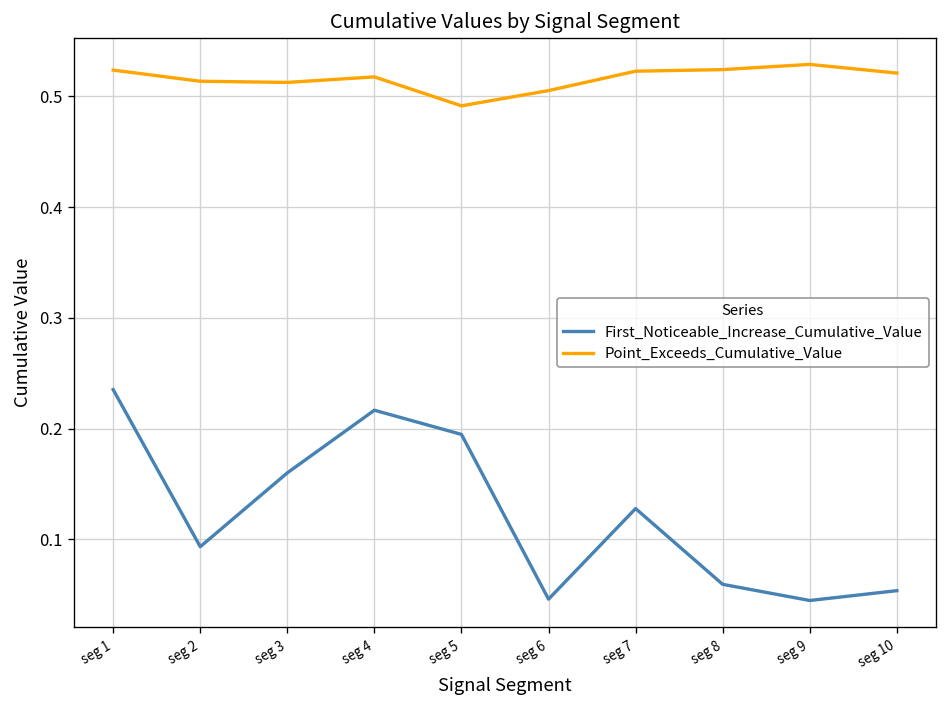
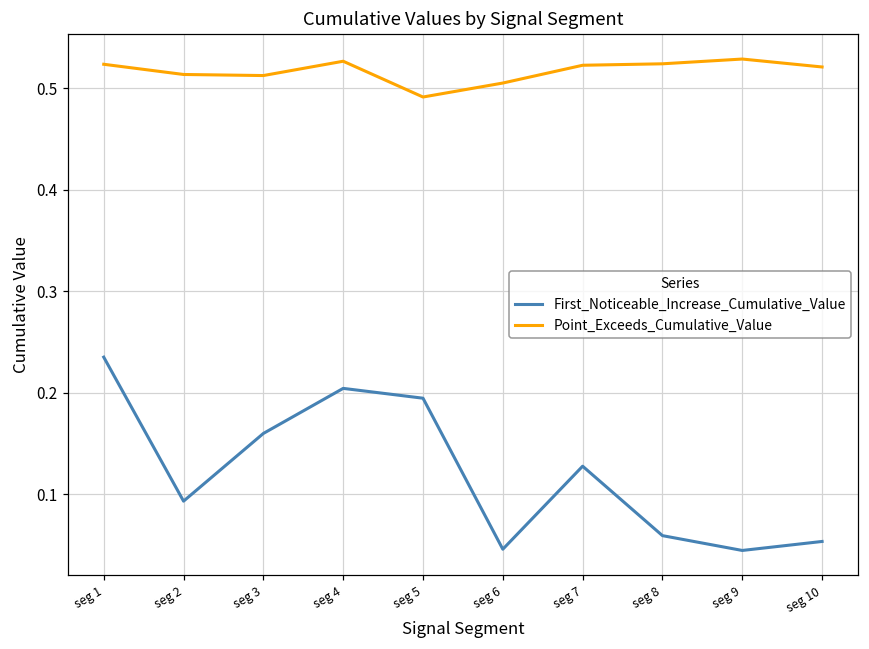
  {
    "First_Noticeable_Increase_Cumulative_Value": {
      "seg 1": 0.24,
      "seg 2": 0.09,
      "seg 3": 0.16,
-     "seg 4": 0.22,
+     "seg 4": 0.20,
      "seg 5": 0.19,
      "seg 6": 0.05,
      "seg 7": 0.13,
      "seg 8": 0.06,
      "seg 9": 0.04,
      "seg 10": 0.05
    },
    "Point_Exceeds_Cumulative_Value": {
      "seg 1": 0.52,
      "seg 2": 0.51,
      "seg 3": 0.51,
-     "seg 4": 0.52,
+     "seg 4": 0.53,
      "seg 5": 0.49,
      "seg 6": 0.51,
      "seg 7": 0.52,
      "seg 8": 0.52,
      "seg 9": 0.53,
      "seg 10": 0.52
    }
  }
